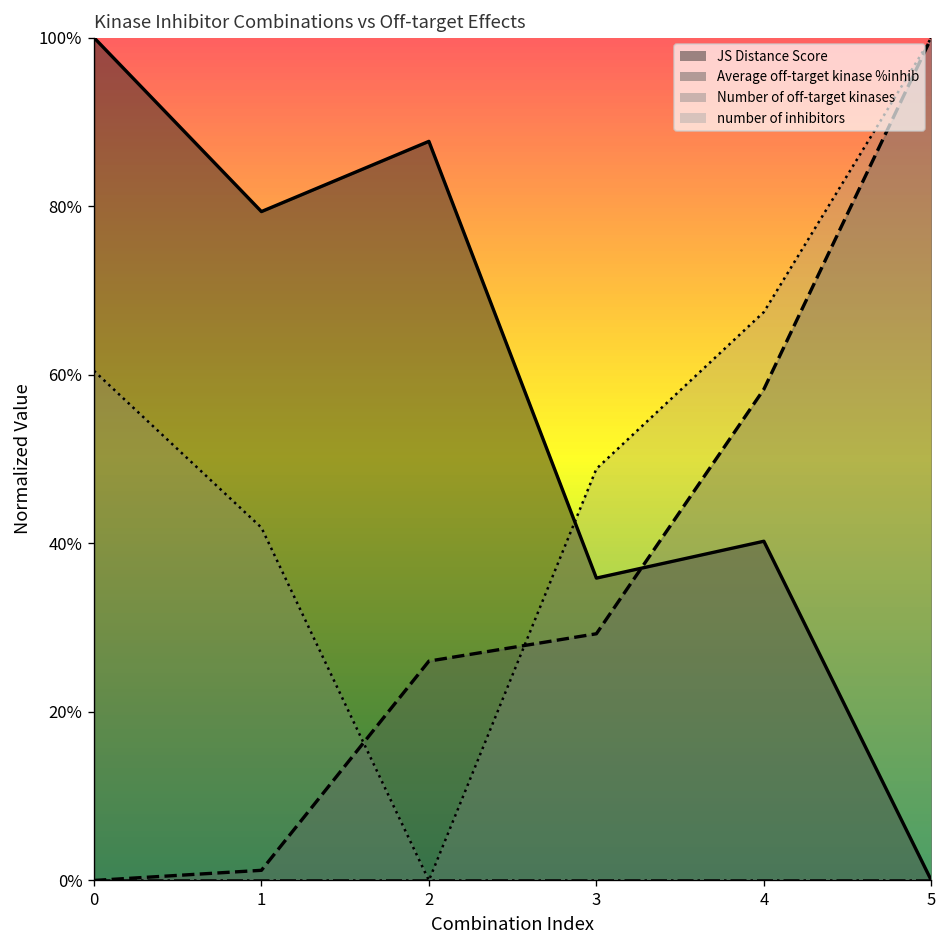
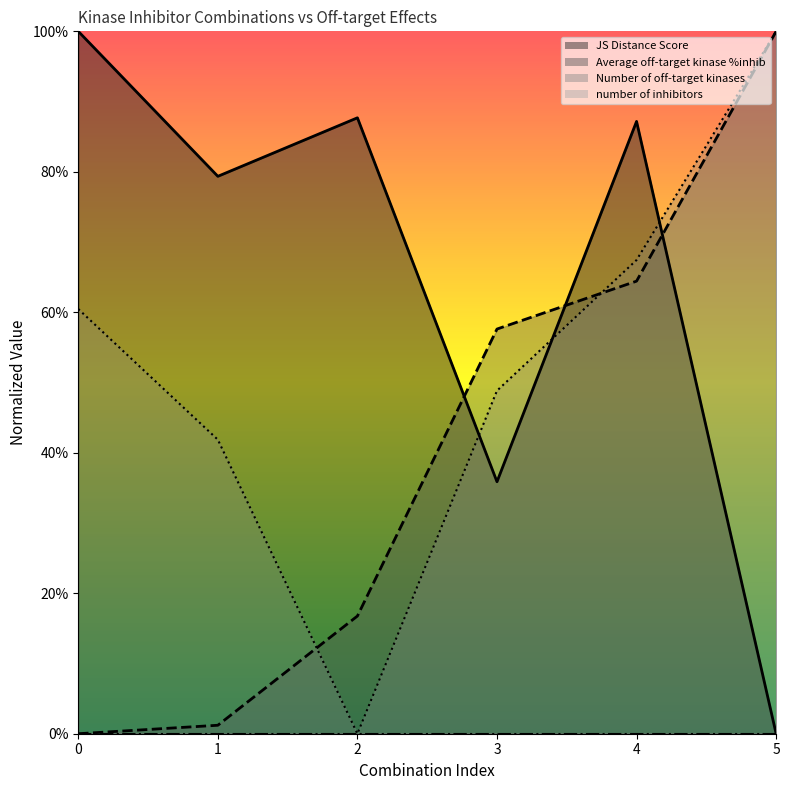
  {
    "JS Distance Score": {
      "0": "100%",
      "1": "79%",
      "2": "88%",
      "3": "36%",
-     "4": "40%"
+     "4": "87%"
    },
    "Average off-target kinase %inhib": {
      "1": "1%",
-     "2": "26%",
-     "3": "29%",
-     "4": "58%"
+     "2": "17%",
+     "3": "58%",
+     "4": "64%"
    }
  }
